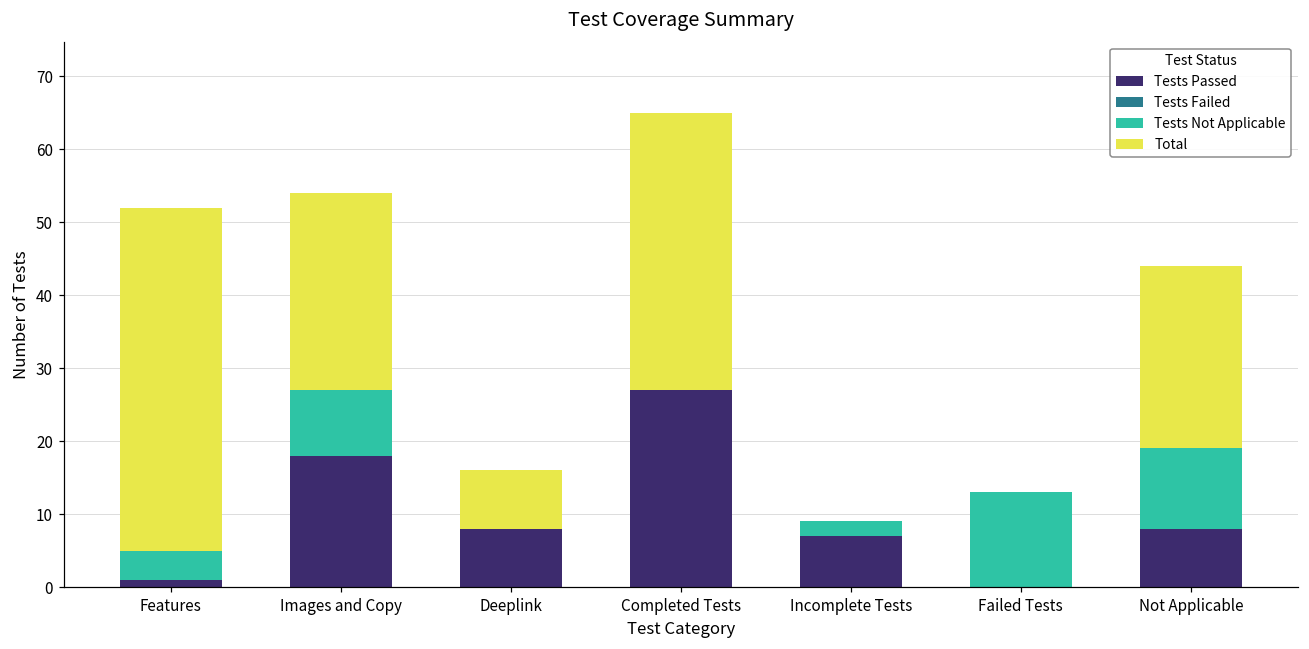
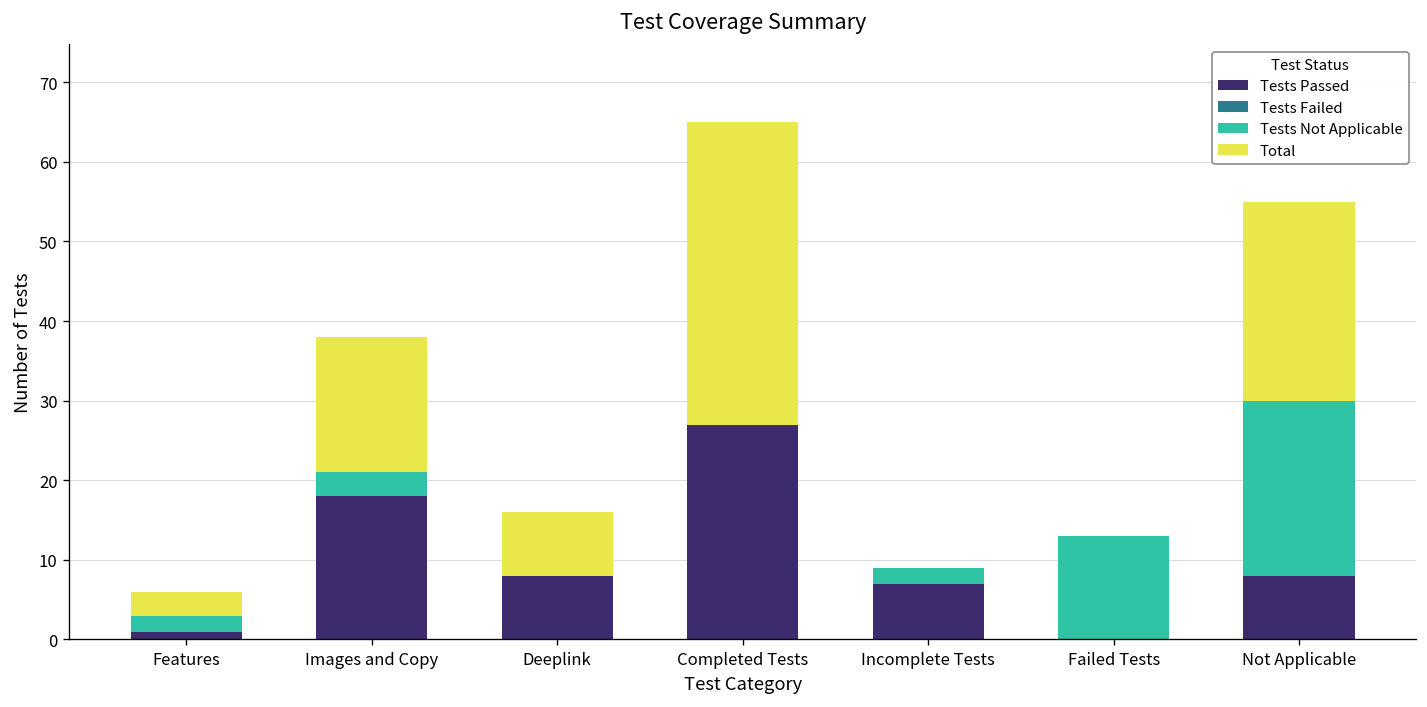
  {
    "Tests Failed": {
      "Features": 1,
      "Images and Copy": 18,
      "Deeplink": 8,
      "Completed Tests": 27,
      "Incomplete Tests": 7,
      "Failed Tests": 0,
      "Not Applicable": 8
    },
    "Tests Not Applicable": {
-     "Features": 4,
-     "Images and Copy": 9,
+     "Features": 2,
+     "Images and Copy": 3,
      "Deeplink": 0,
      "Completed Tests": 0,
      "Incomplete Tests": 2,
      "Failed Tests": 13,
-     "Not Applicable": 11
+     "Not Applicable": 22
    },
    "Total": {
-     "Features": 47,
-     "Images and Copy": 27,
+     "Features": 3,
+     "Images and Copy": 17,
      "Deeplink": 8,
      "Completed Tests": 38,
      "Incomplete Tests": 0,
      "Failed Tests": 0,
      "Not Applicable": 25
    }
  }
